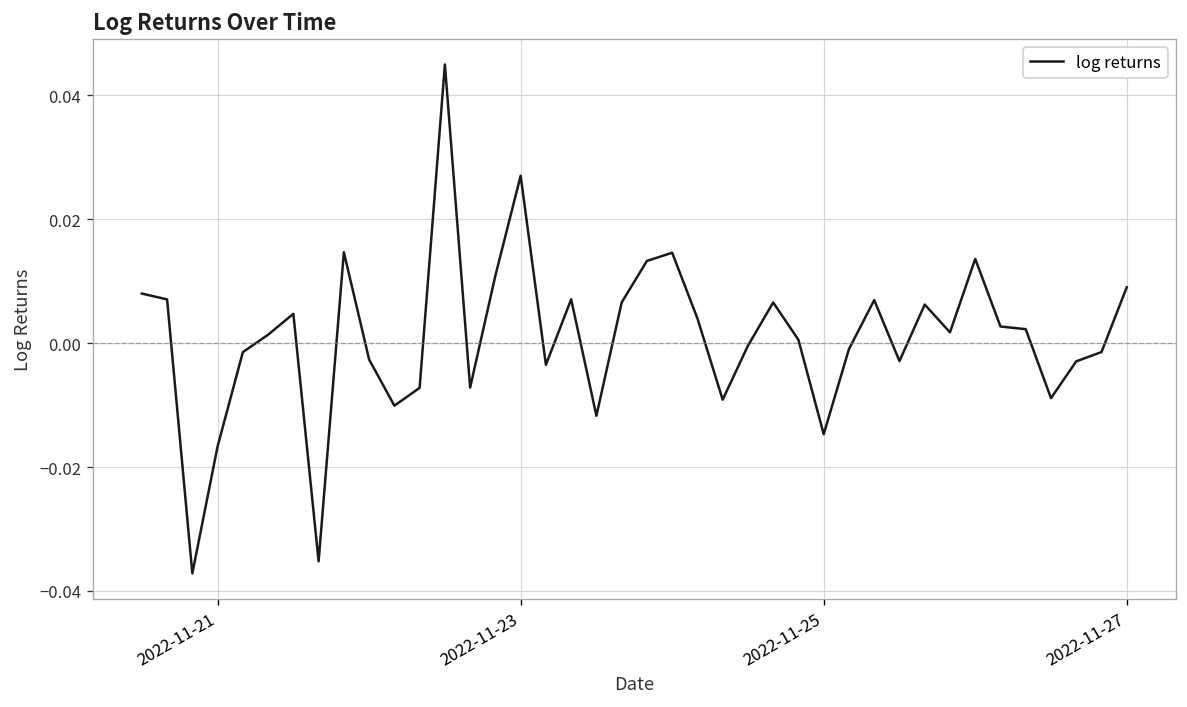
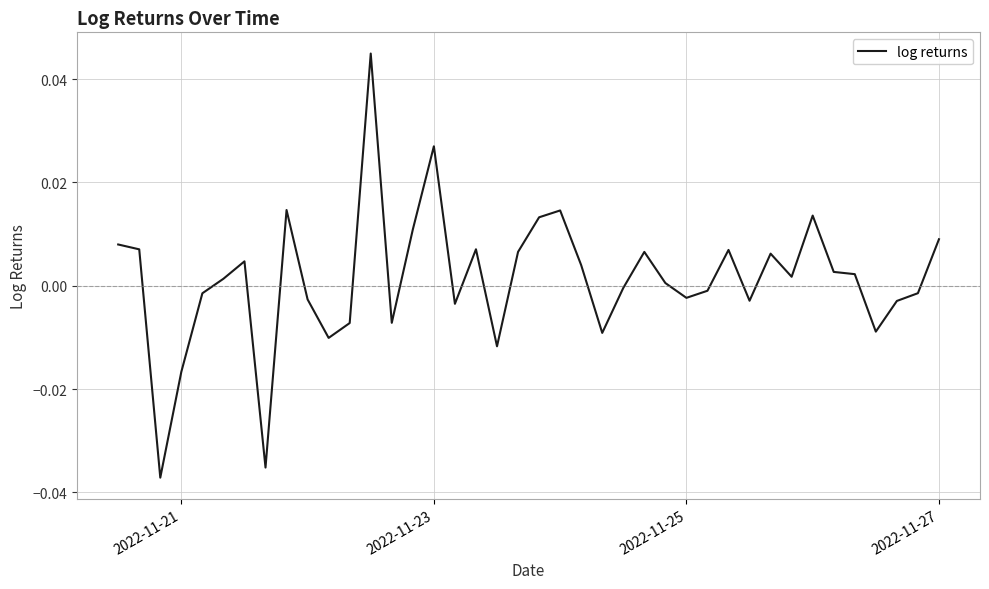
  {
    "2022-11-21": -0.017,
    "2022-11-23": 0.027,
-   "2022-11-25": -0.015,
+   "2022-11-25": -0.002,
    "2022-11-27": 0.009
  }
